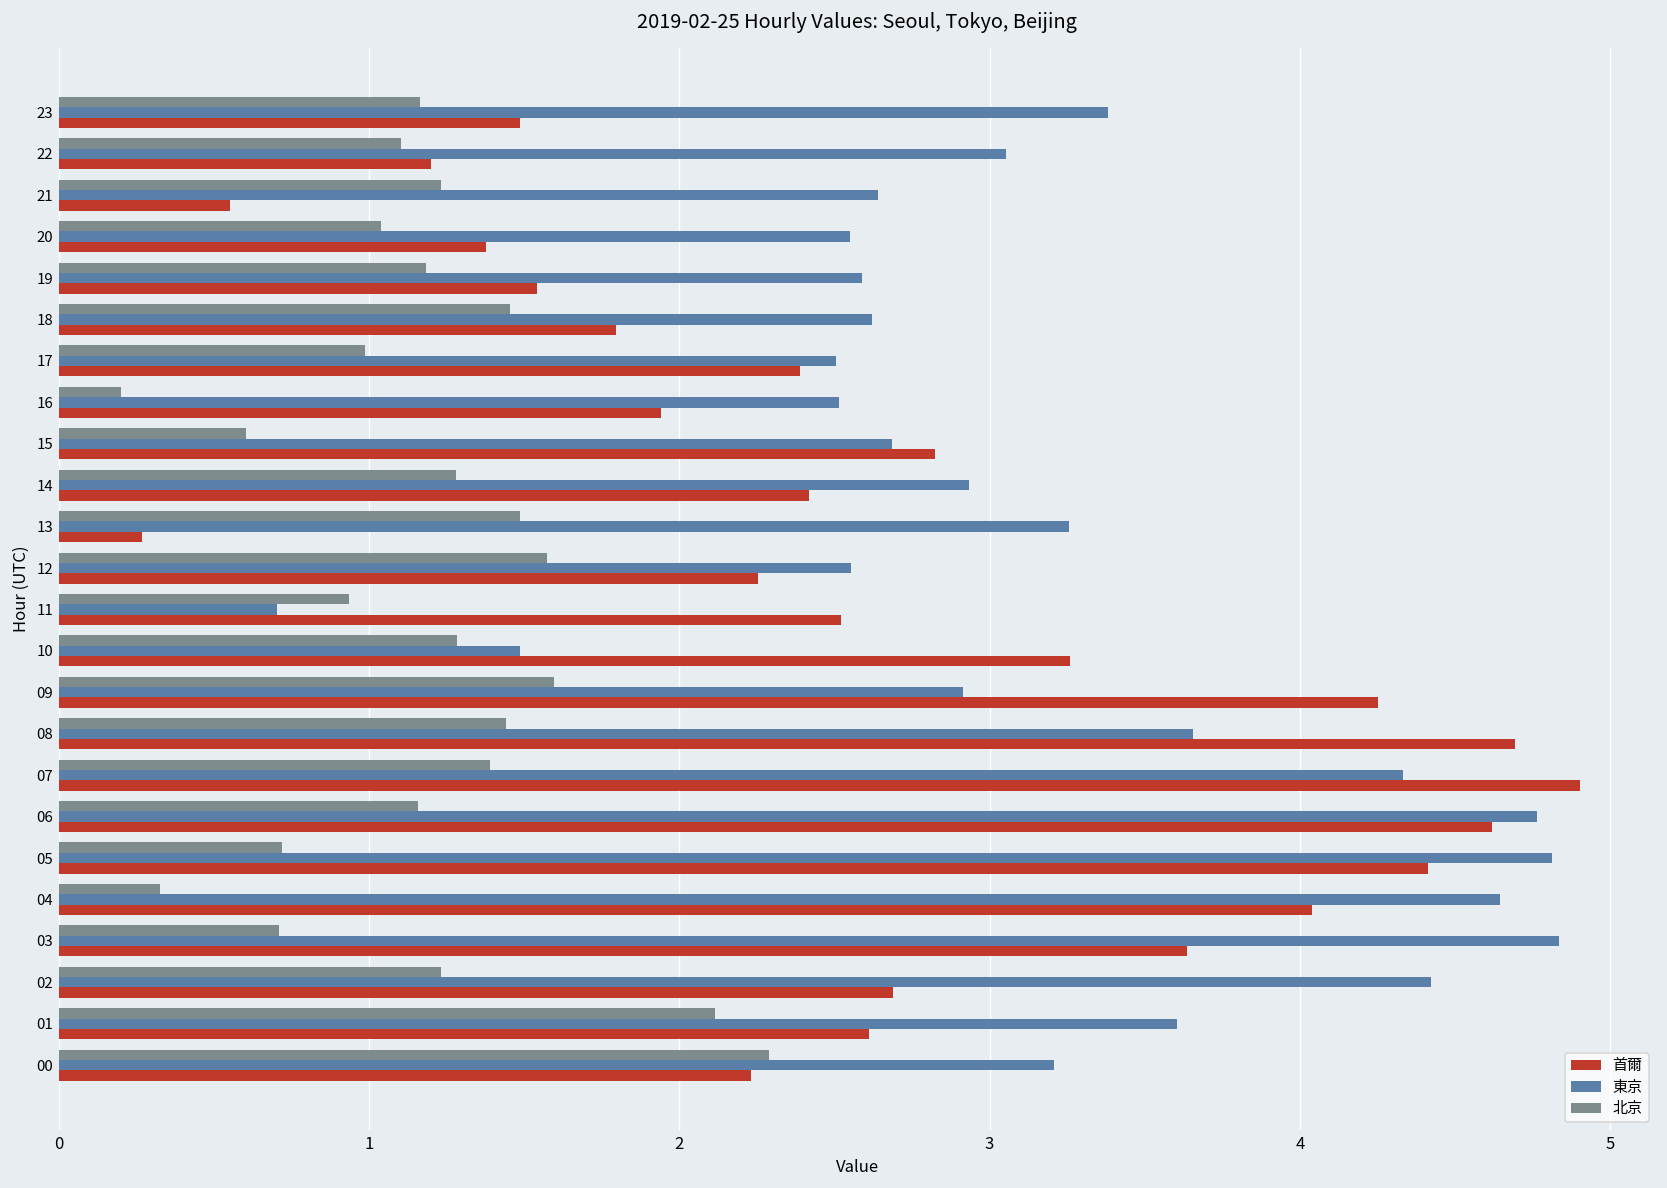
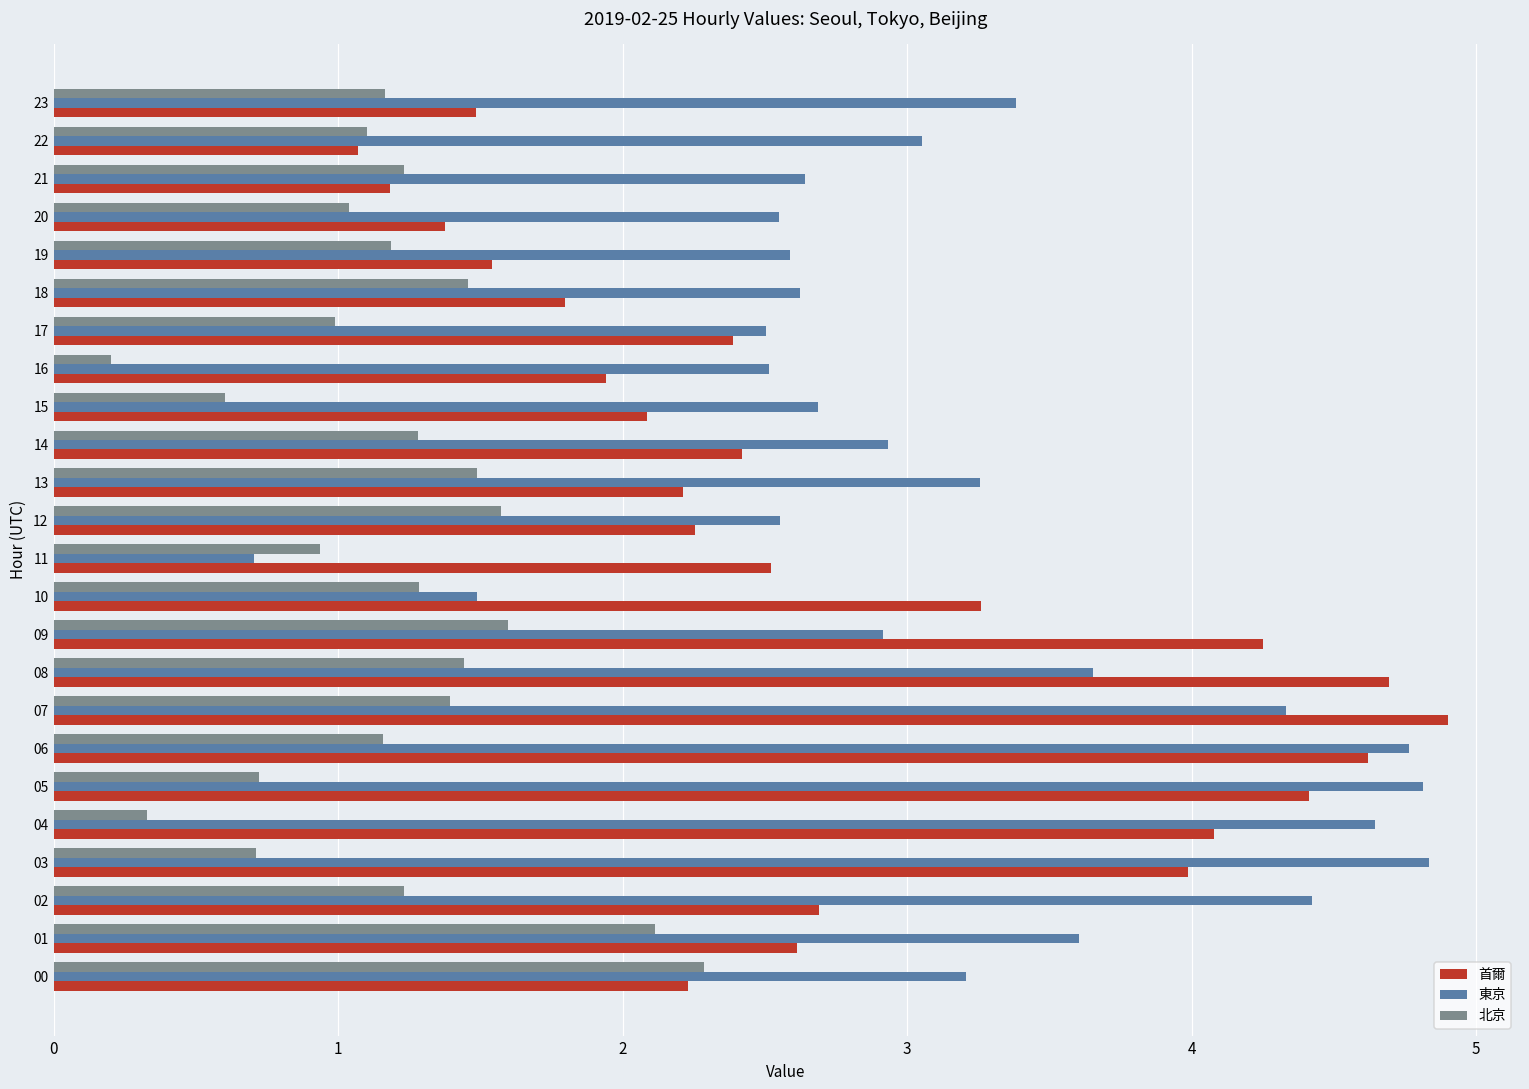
  {
    "首爾": {
      "23": 1.49,
-     "22": 1.20,
-     "21": 0.55,
+     "22": 1.07,
+     "21": 1.18,
      "20": 1.38,
      "19": 1.54,
      "18": 1.80,
      "17": 2.39,
      "16": 1.94,
-     "15": 2.82,
+     "15": 2.09,
      "14": 2.42,
-     "13": 0.27,
+     "13": 2.21,
      "12": 2.25,
      "11": 2.52,
      "10": 3.26,
      "09": 4.25,
      "08": 4.69,
      "07": 4.90,
      "06": 4.62,
      "05": 4.41,
-     "04": 4.04,
-     "03": 3.64,
+     "04": 4.08,
+     "03": 3.99,
      "02": 2.69,
      "01": 2.61,
      "00": 2.23
    }
  }
